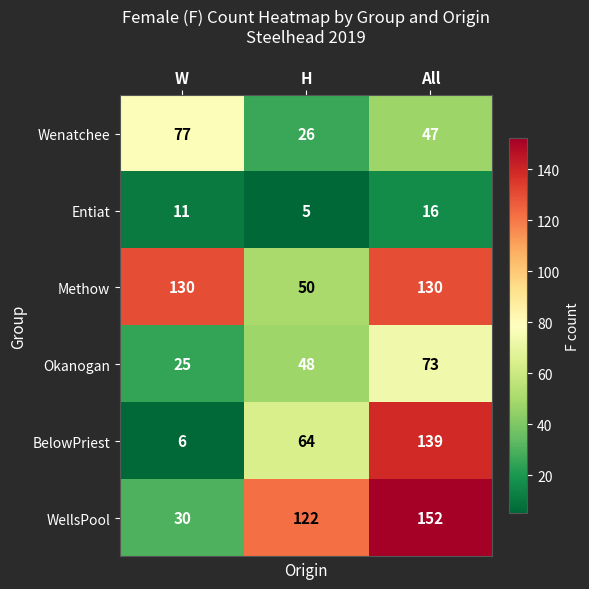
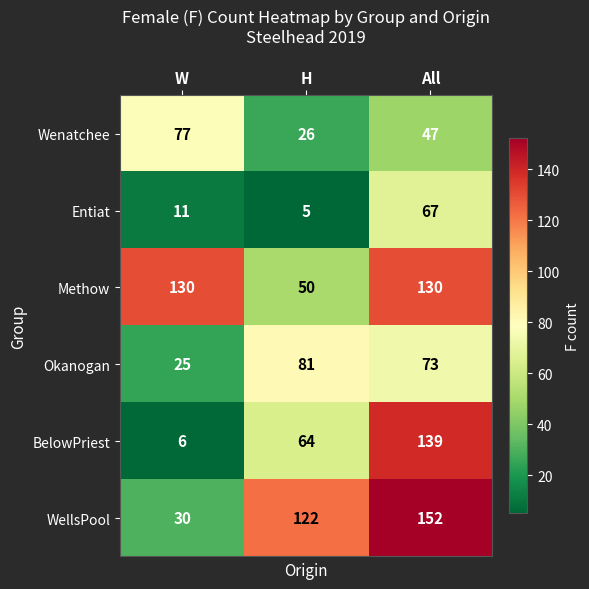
  {
    "Wenatchee": {
      "W": 77,
      "H": 26,
      "All": 47
    },
    "Entiat": {
      "W": 11,
      "H": 5,
-     "All": 16
+     "All": 67
    },
    "Methow": {
      "W": 130,
      "H": 50,
      "All": 130
    },
    "Okanogan": {
      "W": 25,
-     "H": 48,
+     "H": 81,
      "All": 73
    },
    "BelowPriest": {
      "W": 6,
      "H": 64,
      "All": 139
    },
    "WellsPool": {
      "W": 30,
      "H": 122,
      "All": 152
    }
  }
